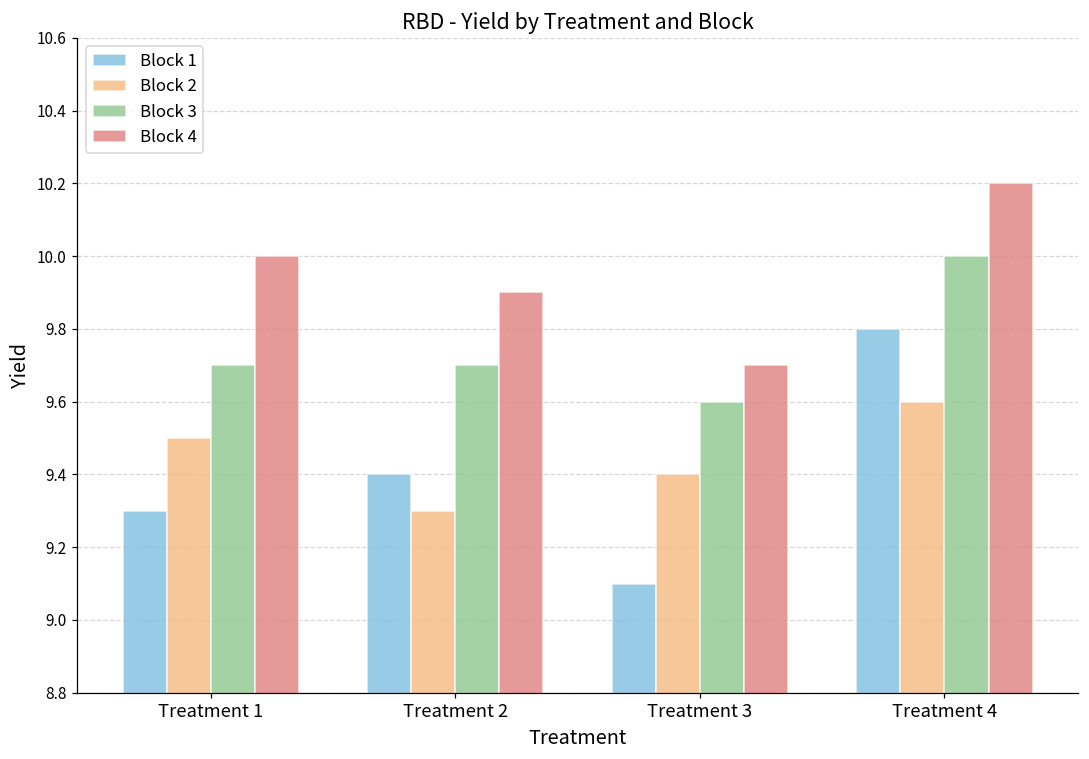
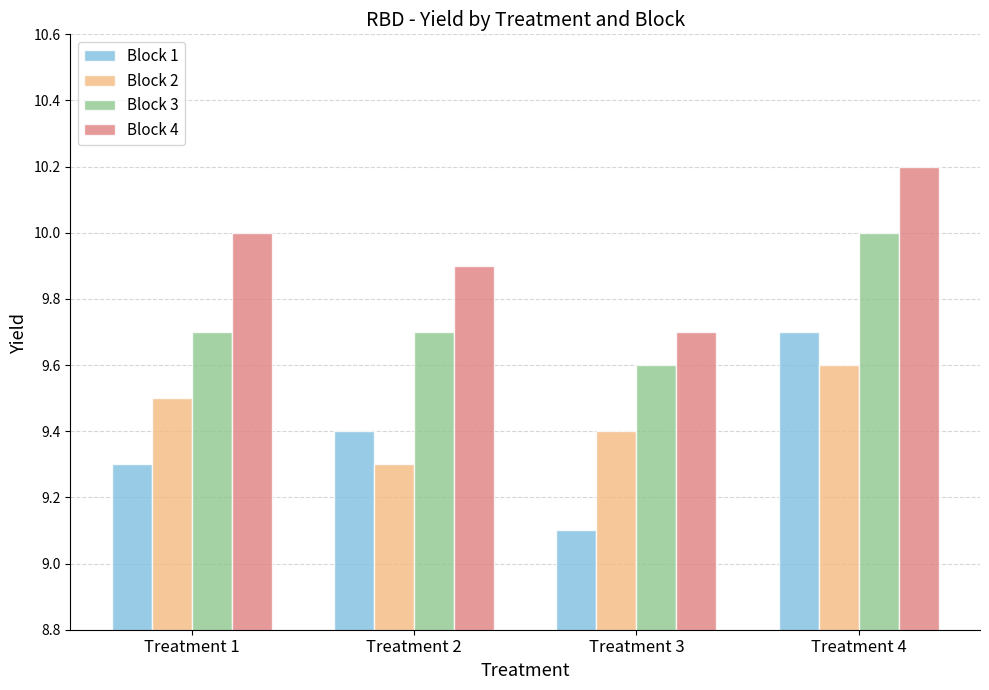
  {
    "Block 1": {
      "Treatment 1": 9.3,
      "Treatment 2": 9.4,
      "Treatment 3": 9.1,
-     "Treatment 4": 9.8
+     "Treatment 4": 9.7
    },
    "Block 2": {
      "Treatment 1": 9.5,
      "Treatment 2": 9.3,
      "Treatment 3": 9.4,
      "Treatment 4": 9.6
    },
    "Block 3": {
      "Treatment 1": 9.7,
      "Treatment 2": 9.7,
      "Treatment 3": 9.6,
      "Treatment 4": 10.0
    },
    "Block 4": {
      "Treatment 1": 10.0,
      "Treatment 2": 9.9,
      "Treatment 3": 9.7,
      "Treatment 4": 10.2
    }
  }
